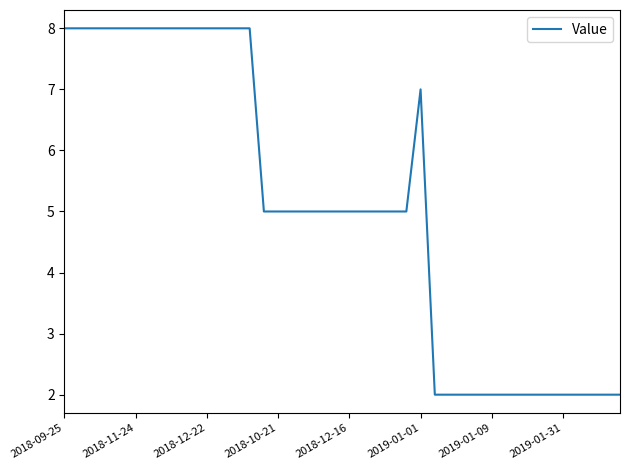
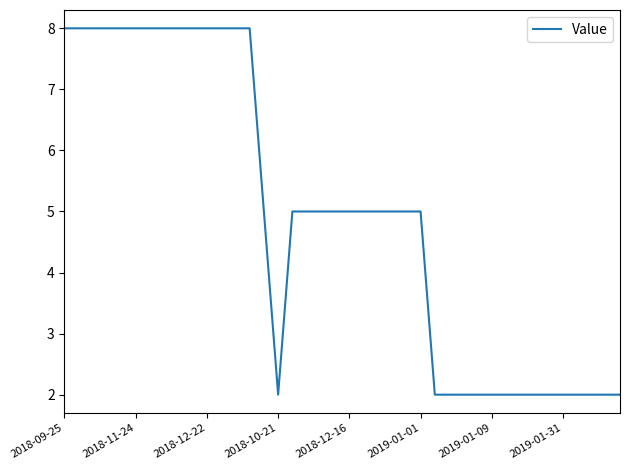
  {
    "2018-09-25": 8,
    "2018-11-24": 8,
    "2018-12-22": 8,
-   "2018-10-21": 5,
-   "2019-01-01": 7,
+   "2018-10-21": 2,
+   "2019-01-01": 5,
    "2019-01-31": 2
  }
